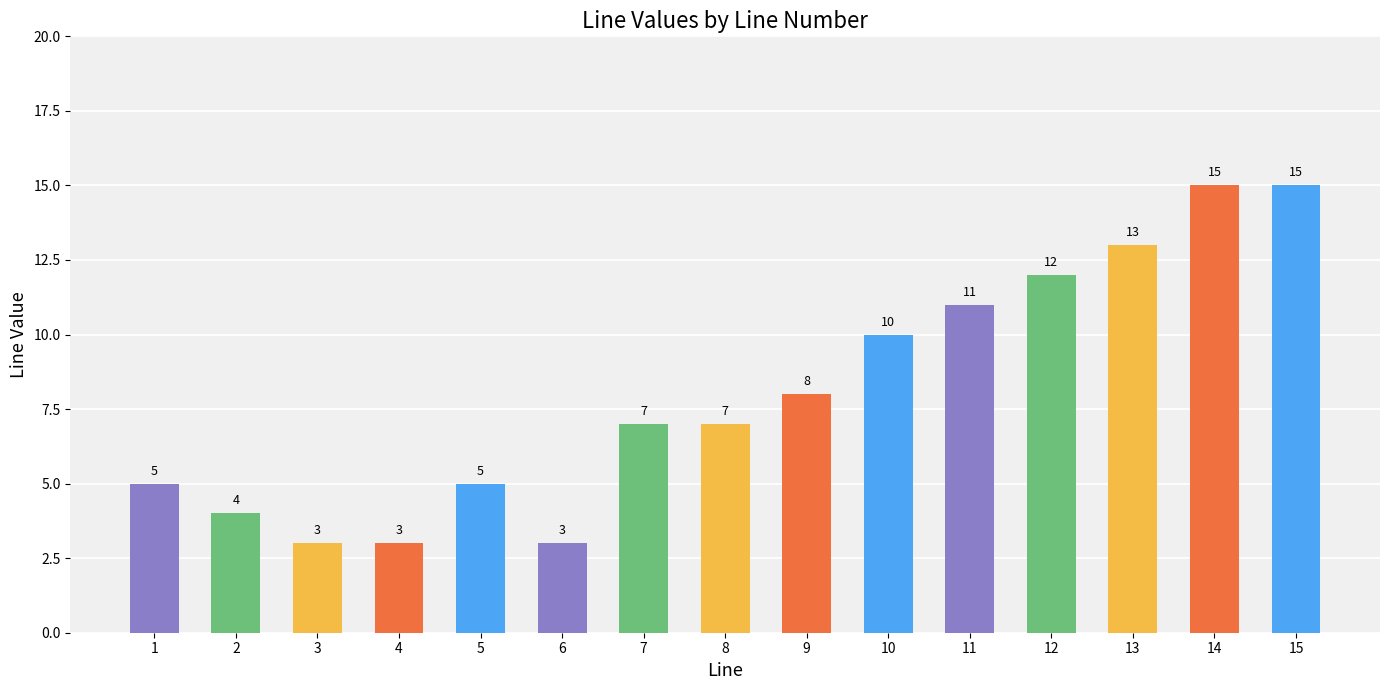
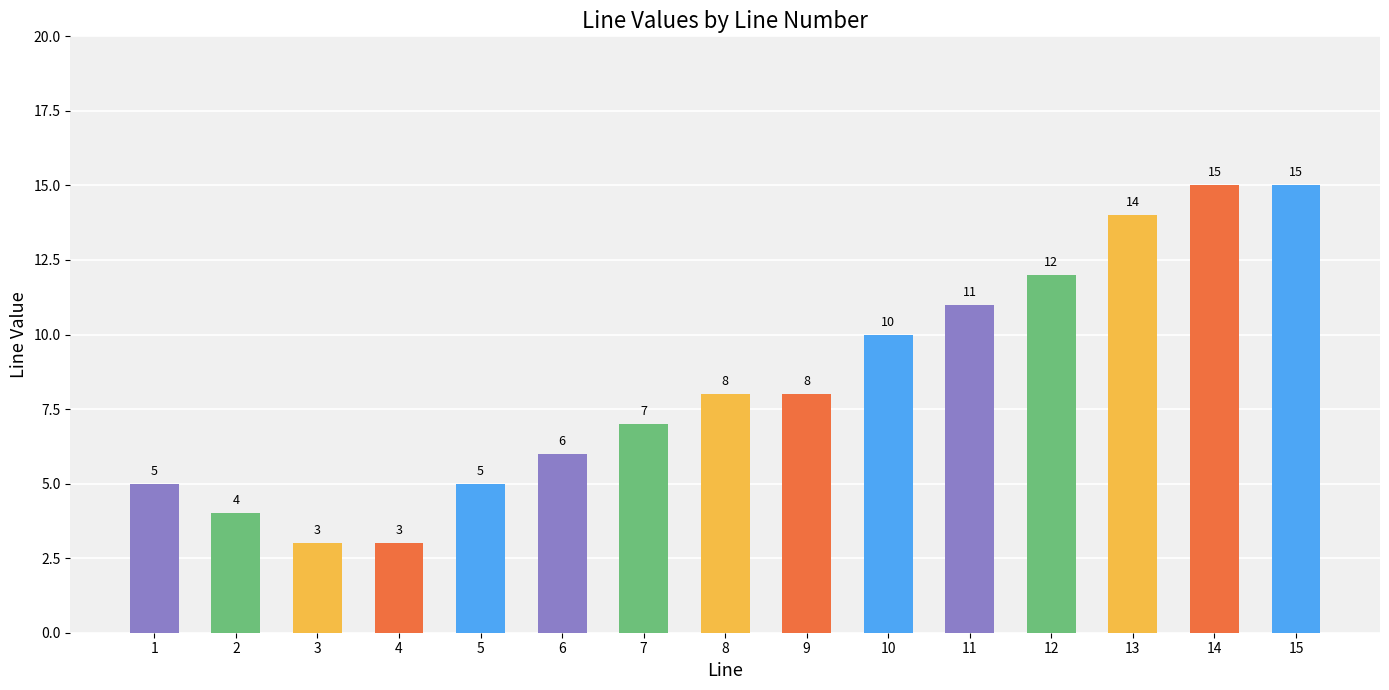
  {
    "1": 5,
    "2": 4,
    "3": 3,
    "4": 3,
    "5": 5,
-   "6": 3,
+   "6": 6,
    "7": 7,
-   "8": 7,
+   "8": 8,
    "9": 8,
    "10": 10,
    "11": 11,
    "12": 12,
-   "13": 13,
+   "13": 14,
    "14": 15,
    "15": 15
  }
